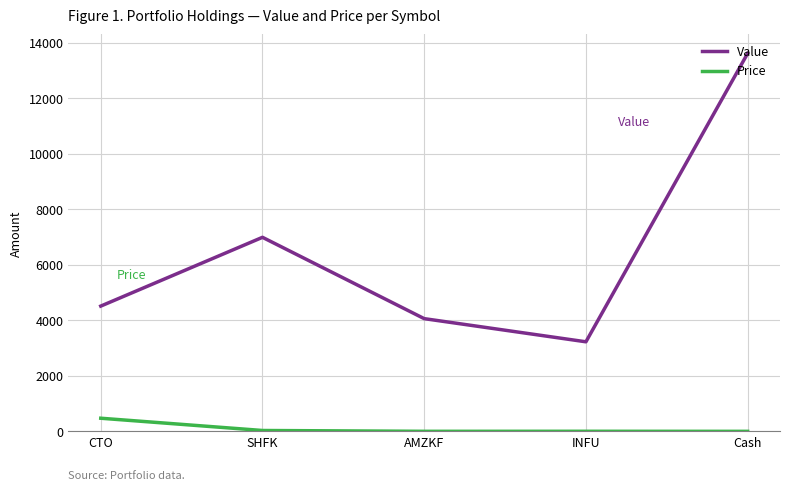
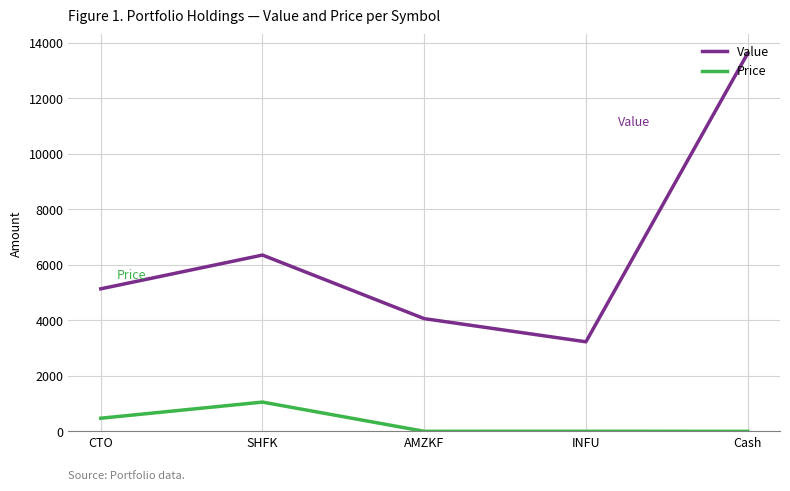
  {
    "Value": {
-     "CTO": 4500,
-     "SHFK": 7000,
+     "CTO": 5100,
+     "SHFK": 6400,
      "AMZKF": 4100,
      "INFU": 3200,
      "Cash": 13600
    },
    "Price": {
      "CTO": 500,
-     "SHFK": 0,
+     "SHFK": 1100,
      "AMZKF": 0,
      "INFU": 0,
      "Cash": 0
    }
  }
